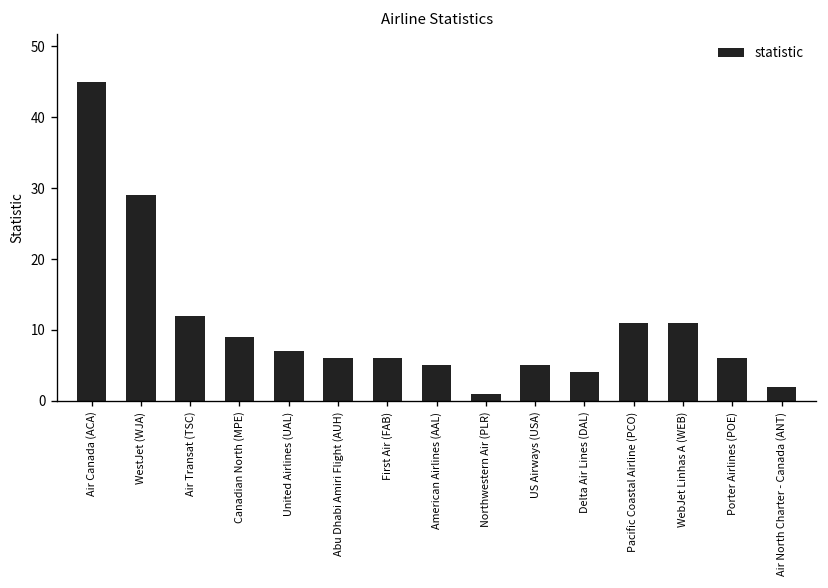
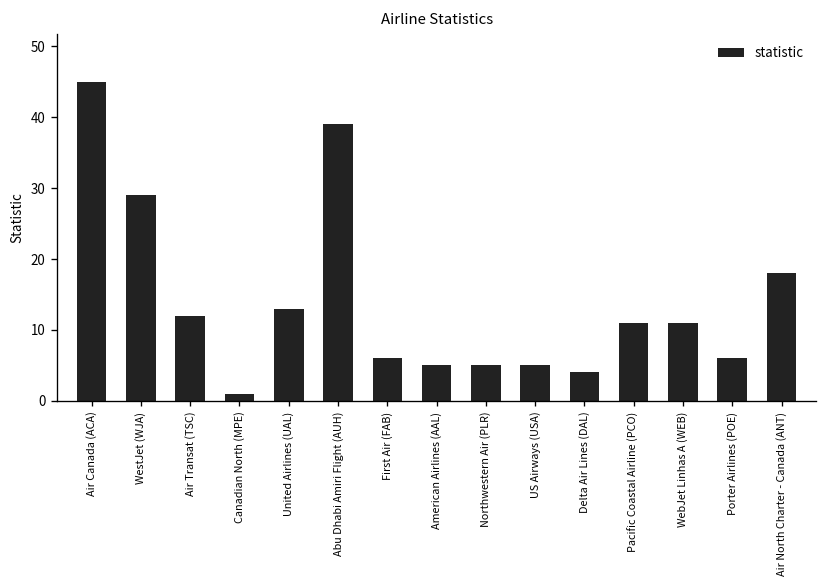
  {
    "Air Canada (ACA)": 45,
    "WestJet (WJA)": 29,
    "Air Transat (TSC)": 12,
-   "Canadian North (MPE)": 9,
-   "United Airlines (UAL)": 7,
-   "Abu Dhabi Amiri Flight (AUH)": 6,
+   "Canadian North (MPE)": 1,
+   "United Airlines (UAL)": 13,
+   "Abu Dhabi Amiri Flight (AUH)": 39,
    "First Air (FAB)": 6,
    "American Airlines (AAL)": 5,
-   "Northwestern Air (PLR)": 1,
+   "Northwestern Air (PLR)": 5,
    "US Airways (USA)": 5,
    "Delta Air Lines (DAL)": 4,
    "Pacific Coastal Airline (PCO)": 11,
    "WebJet Linhas A (WEB)": 11,
    "Porter Airlines (POE)": 6,
-   "Air North Charter - Canada (ANT)": 2
+   "Air North Charter - Canada (ANT)": 18
  }
